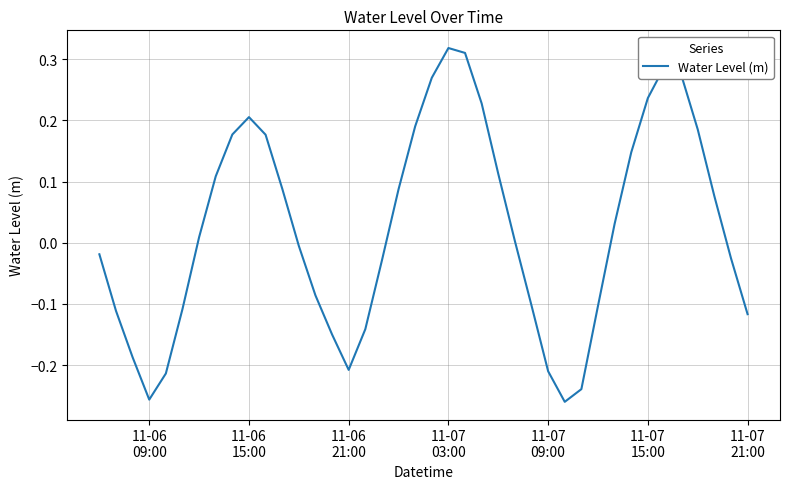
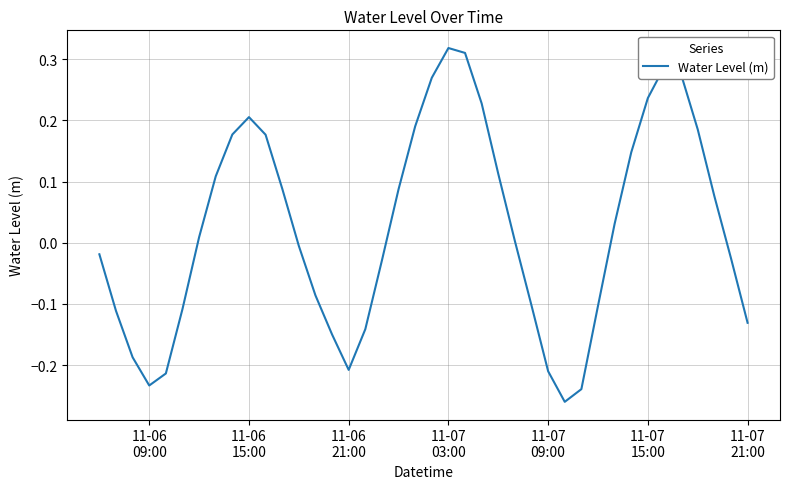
  {
-   "11-06 09:00": -0.26,
+   "11-06 09:00": -0.23,
    "11-06 15:00": 0.21,
    "11-06 21:00": -0.21,
    "11-07 03:00": 0.32,
    "11-07 09:00": -0.21,
    "11-07 15:00": 0.24,
-   "11-07 21:00": -0.12
+   "11-07 21:00": -0.13
  }
